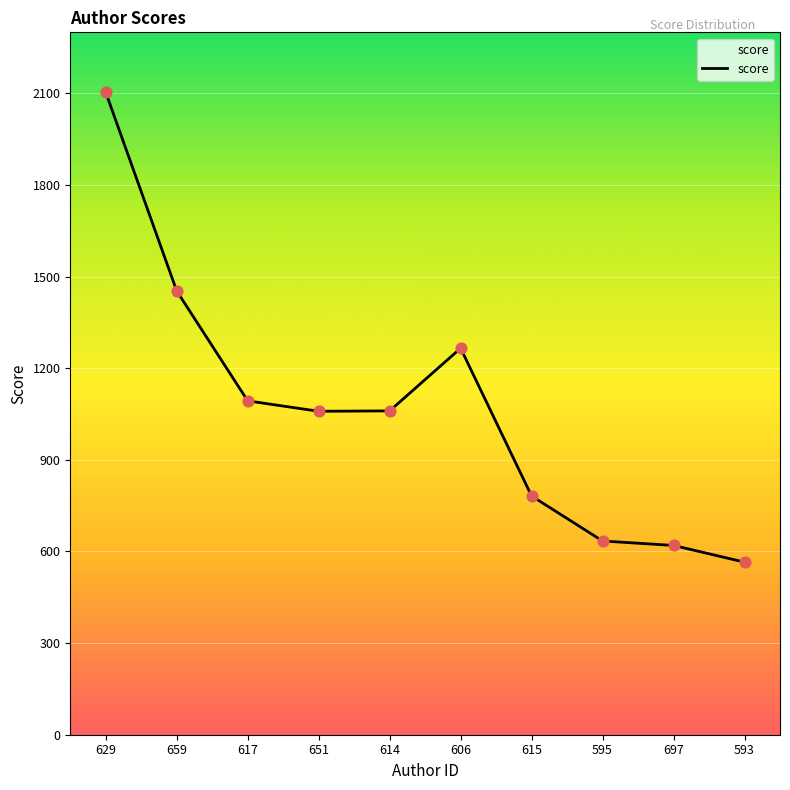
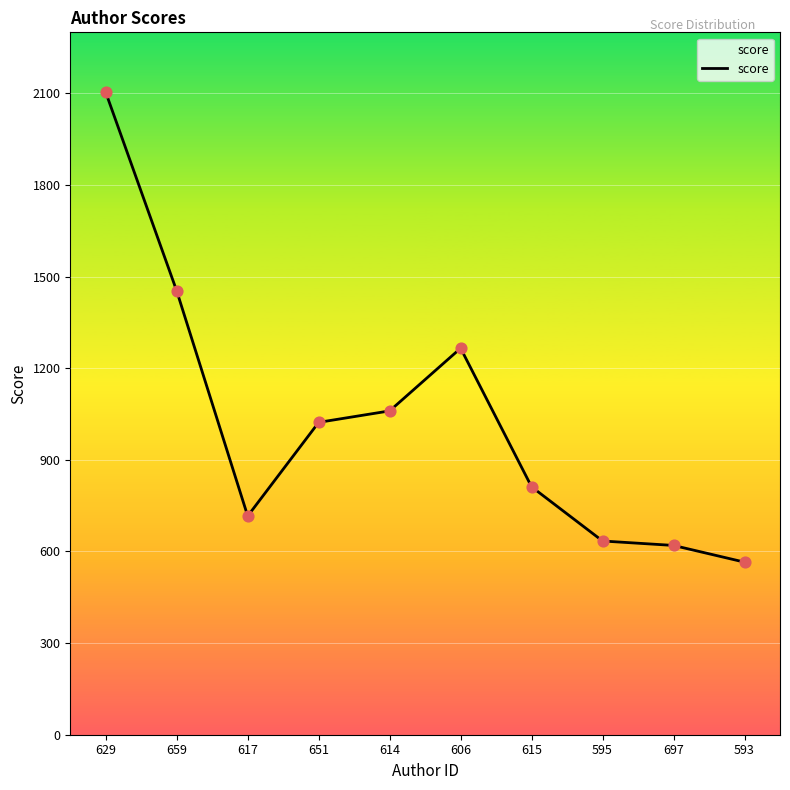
  {
    "629": 2100,
    "659": 1450,
-   "617": 1090,
-   "651": 1060,
+   "617": 720,
+   "651": 1020,
    "614": 1060,
    "606": 1270,
-   "615": 780,
+   "615": 810,
    "595": 630,
    "697": 620,
    "593": 570
  }
